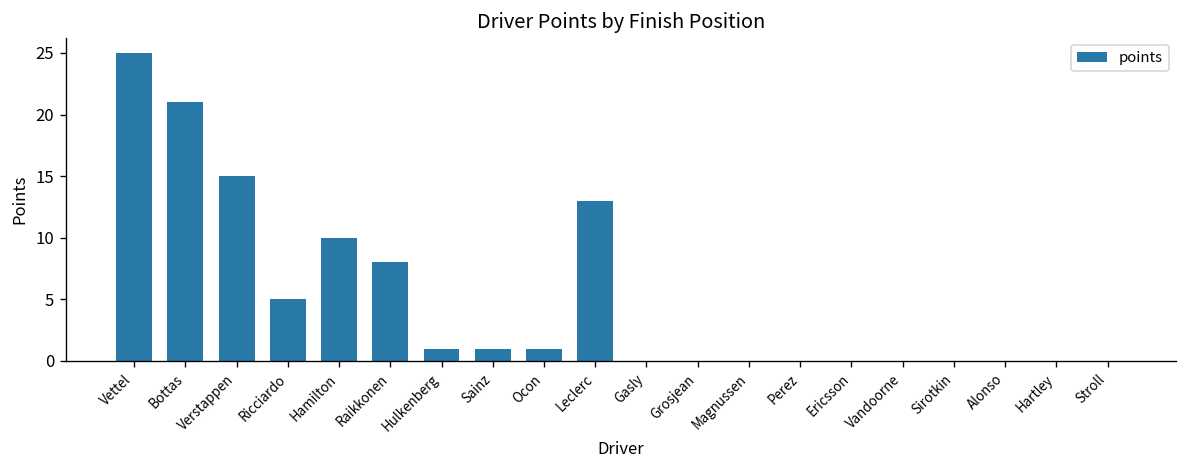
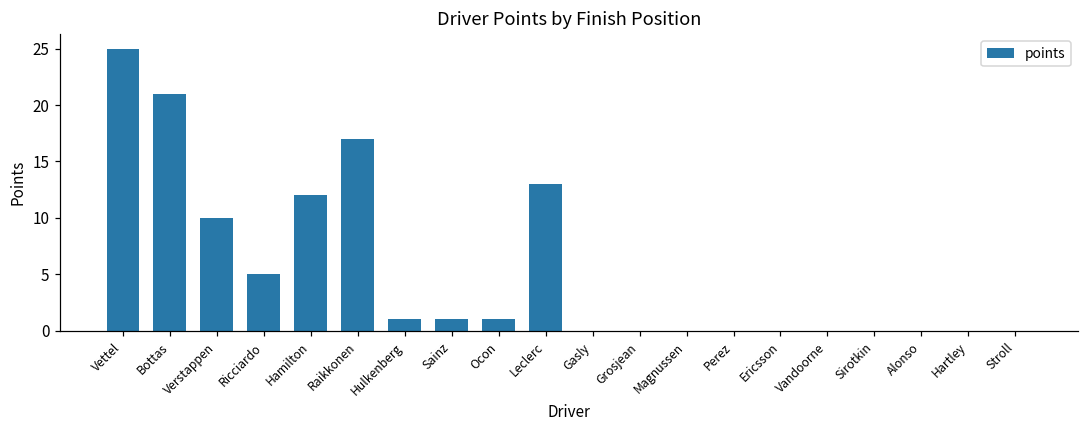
  {
    "Vettel": 25,
    "Bottas": 21,
-   "Verstappen": 15,
+   "Verstappen": 10,
    "Ricciardo": 5,
-   "Hamilton": 10,
-   "Raikkonen": 8,
+   "Hamilton": 12,
+   "Raikkonen": 17,
    "Hulkenberg": 1,
    "Sainz": 1,
    "Ocon": 1,
    "Leclerc": 13,
    "Gasly": 0,
    "Grosjean": 0,
    "Magnussen": 0,
    "Perez": 0,
    "Ericsson": 0,
    "Vandoorne": 0,
    "Sirotkin": 0,
    "Alonso": 0,
    "Hartley": 0,
    "Stroll": 0
  }
